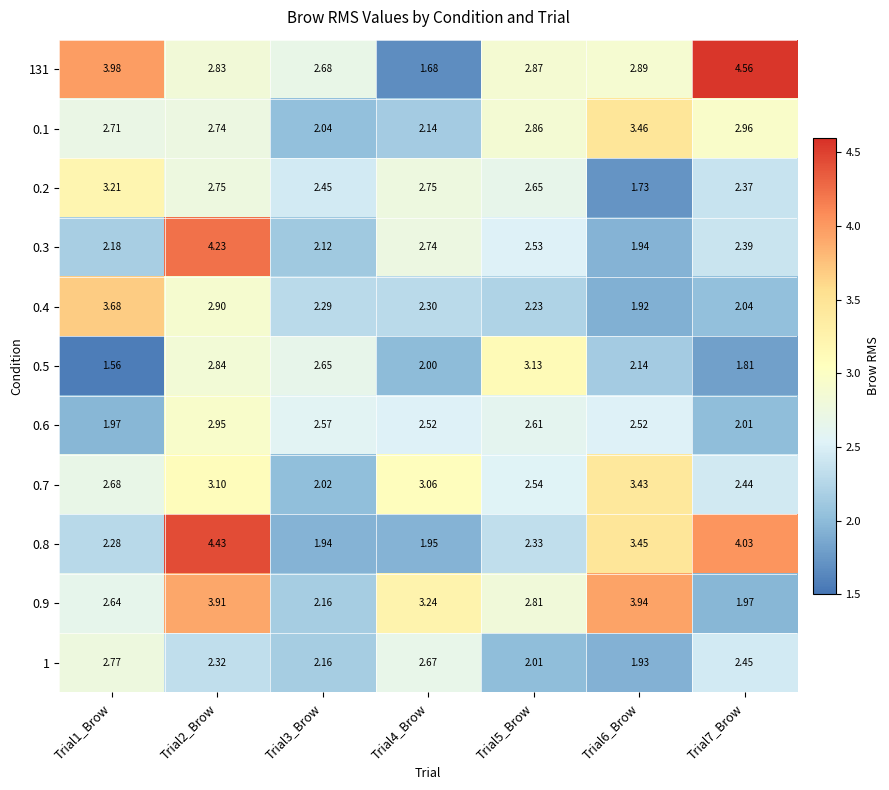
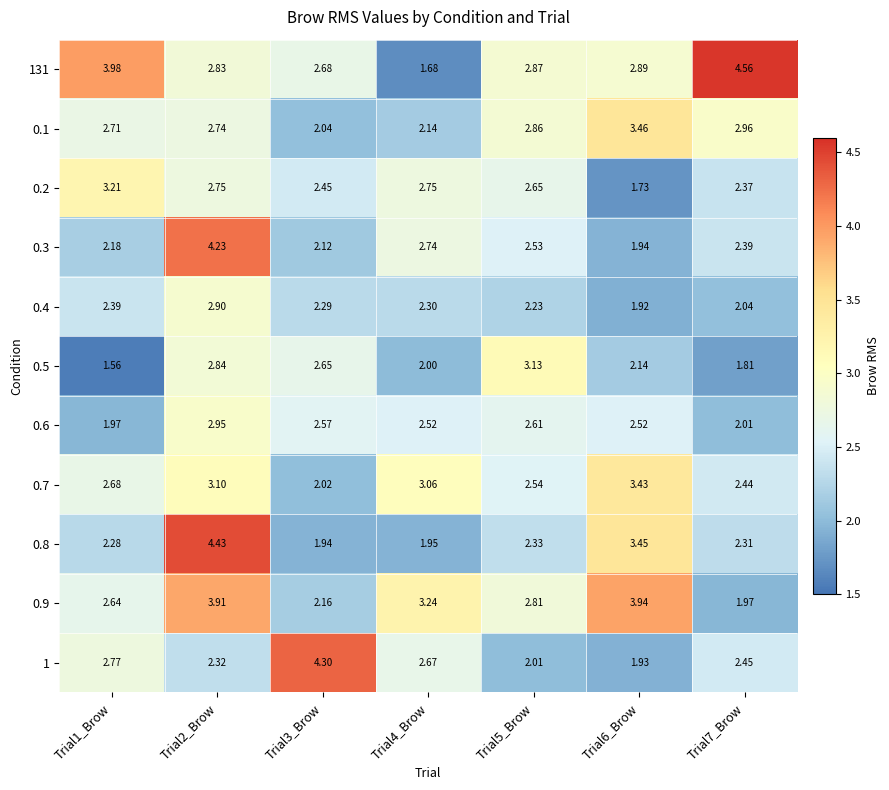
  {
    "131": {
      "Trial1_Brow": 3.98,
      "Trial2_Brow": 2.83,
      "Trial3_Brow": 2.68,
      "Trial4_Brow": 1.68,
      "Trial5_Brow": 2.87,
      "Trial6_Brow": 2.89,
      "Trial7_Brow": 4.56
    },
    "0.1": {
      "Trial1_Brow": 2.71,
      "Trial2_Brow": 2.74,
      "Trial3_Brow": 2.04,
      "Trial4_Brow": 2.14,
      "Trial5_Brow": 2.86,
      "Trial6_Brow": 3.46,
      "Trial7_Brow": 2.96
    },
    "0.2": {
      "Trial1_Brow": 3.21,
      "Trial2_Brow": 2.75,
      "Trial3_Brow": 2.45,
      "Trial4_Brow": 2.75,
      "Trial5_Brow": 2.65,
      "Trial6_Brow": 1.73,
      "Trial7_Brow": 2.37
    },
    "0.3": {
      "Trial1_Brow": 2.18,
      "Trial2_Brow": 4.23,
      "Trial3_Brow": 2.12,
      "Trial4_Brow": 2.74,
      "Trial5_Brow": 2.53,
      "Trial6_Brow": 1.94,
      "Trial7_Brow": 2.39
    },
    "0.4": {
-     "Trial1_Brow": 3.68,
+     "Trial1_Brow": 2.39,
      "Trial2_Brow": 2.90,
      "Trial3_Brow": 2.29,
      "Trial4_Brow": 2.30,
      "Trial5_Brow": 2.23,
      "Trial6_Brow": 1.92,
      "Trial7_Brow": 2.04
    },
    "0.5": {
      "Trial1_Brow": 1.56,
      "Trial2_Brow": 2.84,
      "Trial3_Brow": 2.65,
      "Trial4_Brow": 2.00,
      "Trial5_Brow": 3.13,
      "Trial6_Brow": 2.14,
      "Trial7_Brow": 1.81
    },
    "0.6": {
      "Trial1_Brow": 1.97,
      "Trial2_Brow": 2.95,
      "Trial3_Brow": 2.57,
      "Trial4_Brow": 2.52,
      "Trial5_Brow": 2.61,
      "Trial6_Brow": 2.52,
      "Trial7_Brow": 2.01
    },
    "0.7": {
      "Trial1_Brow": 2.68,
      "Trial2_Brow": 3.10,
      "Trial3_Brow": 2.02,
      "Trial4_Brow": 3.06,
      "Trial5_Brow": 2.54,
      "Trial6_Brow": 3.43,
      "Trial7_Brow": 2.44
    },
    "0.8": {
      "Trial1_Brow": 2.28,
      "Trial2_Brow": 4.43,
      "Trial3_Brow": 1.94,
      "Trial4_Brow": 1.95,
      "Trial5_Brow": 2.33,
      "Trial6_Brow": 3.45,
-     "Trial7_Brow": 4.03
+     "Trial7_Brow": 2.31
    },
    "0.9": {
      "Trial1_Brow": 2.64,
      "Trial2_Brow": 3.91,
      "Trial3_Brow": 2.16,
      "Trial4_Brow": 3.24,
      "Trial5_Brow": 2.81,
      "Trial6_Brow": 3.94,
      "Trial7_Brow": 1.97
    },
    "1": {
      "Trial1_Brow": 2.77,
      "Trial2_Brow": 2.32,
-     "Trial3_Brow": 2.16,
+     "Trial3_Brow": 4.30,
      "Trial4_Brow": 2.67,
      "Trial5_Brow": 2.01,
      "Trial6_Brow": 1.93,
      "Trial7_Brow": 2.45
    }
  }
